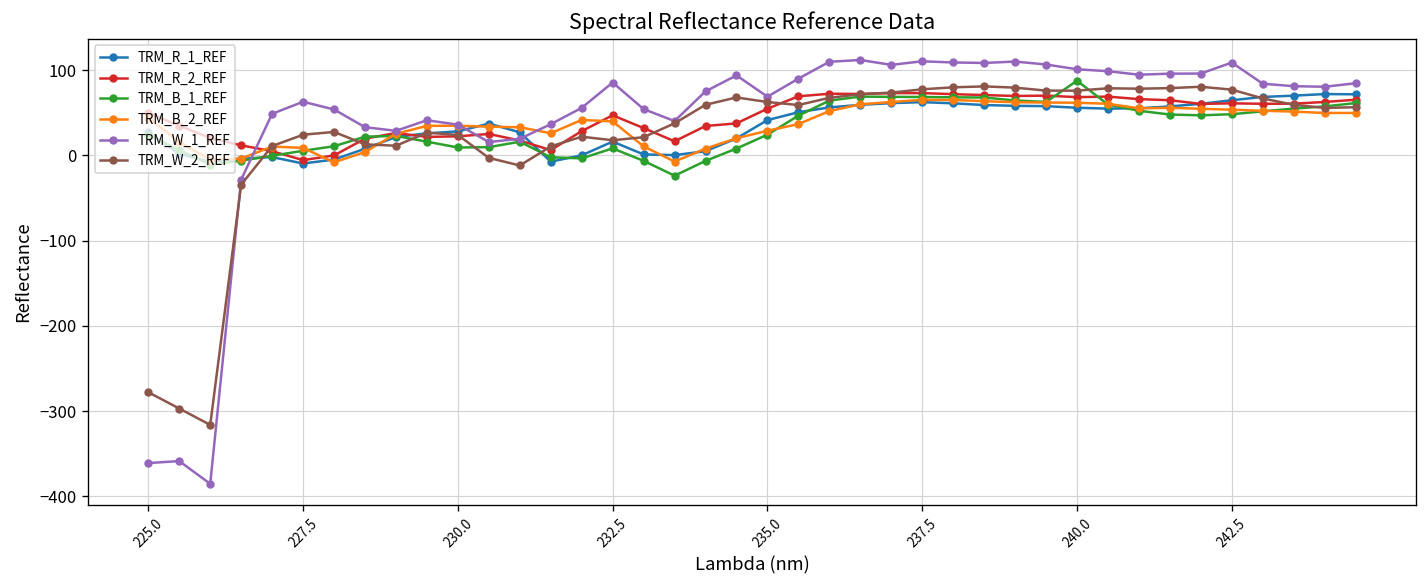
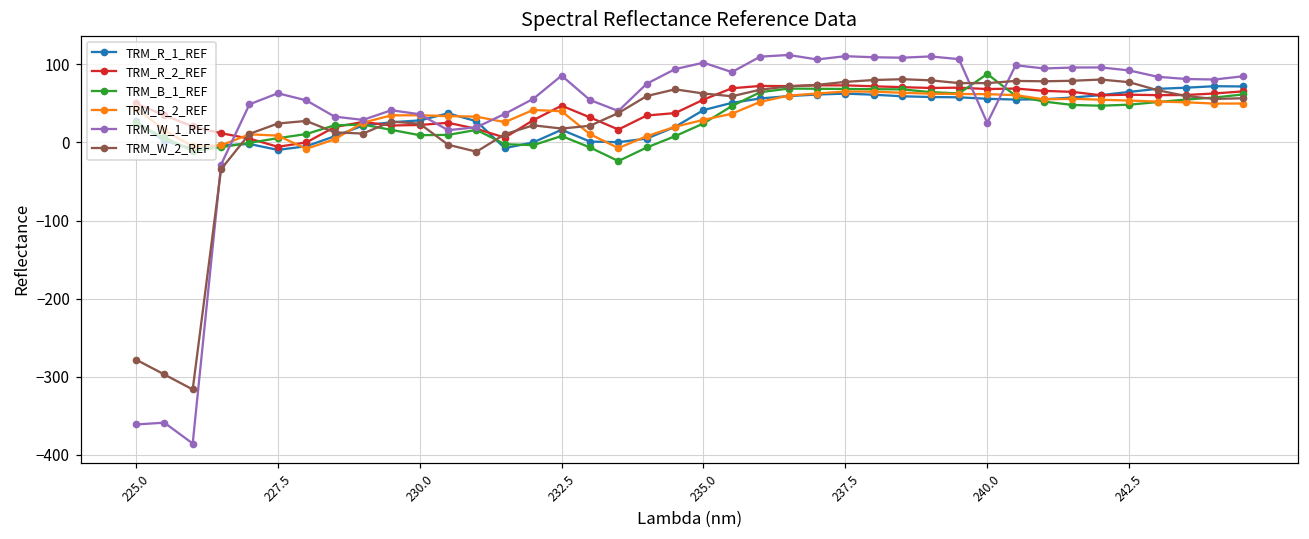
  {
    "TRM_R_1_REF": {
      "227.5": -10,
      "230.0": 30,
      "235.0": 40,
      "240.0": 60,
      "242.5": 60
    },
    "TRM_R_2_REF": {
      "227.5": -10,
      "232.5": 50,
      "235.0": 50,
      "237.5": 70,
      "240.0": 70,
      "242.5": 60
    },
    "TRM_B_1_REF": {
      "230.0": 10,
      "232.5": 10,
      "235.0": 20,
      "240.0": 90,
      "242.5": 50
    },
    "TRM_B_2_REF": {
      "232.5": 40,
      "235.0": 30,
      "240.0": 60,
      "242.5": 50
    },
    "TRM_W_1_REF": {
      "225.0": -360,
      "227.5": 60,
      "232.5": 90,
-     "235.0": 70,
+     "235.0": 100,
      "237.5": 110,
-     "240.0": 100,
-     "242.5": 110
+     "240.0": 20,
+     "242.5": 90
    },
    "TRM_W_2_REF": {
      "225.0": -280,
      "227.5": 20,
      "235.0": 60,
      "237.5": 80,
      "240.0": 80,
      "242.5": 80
    }
  }
